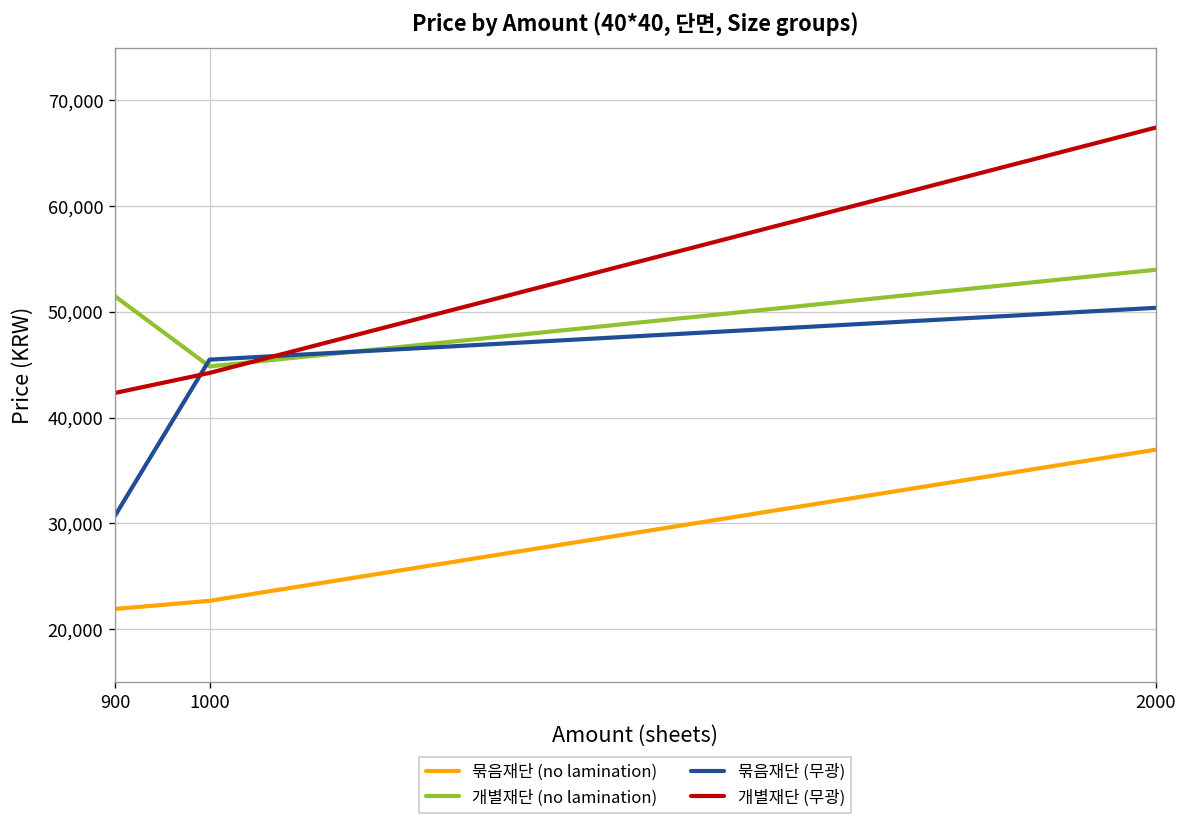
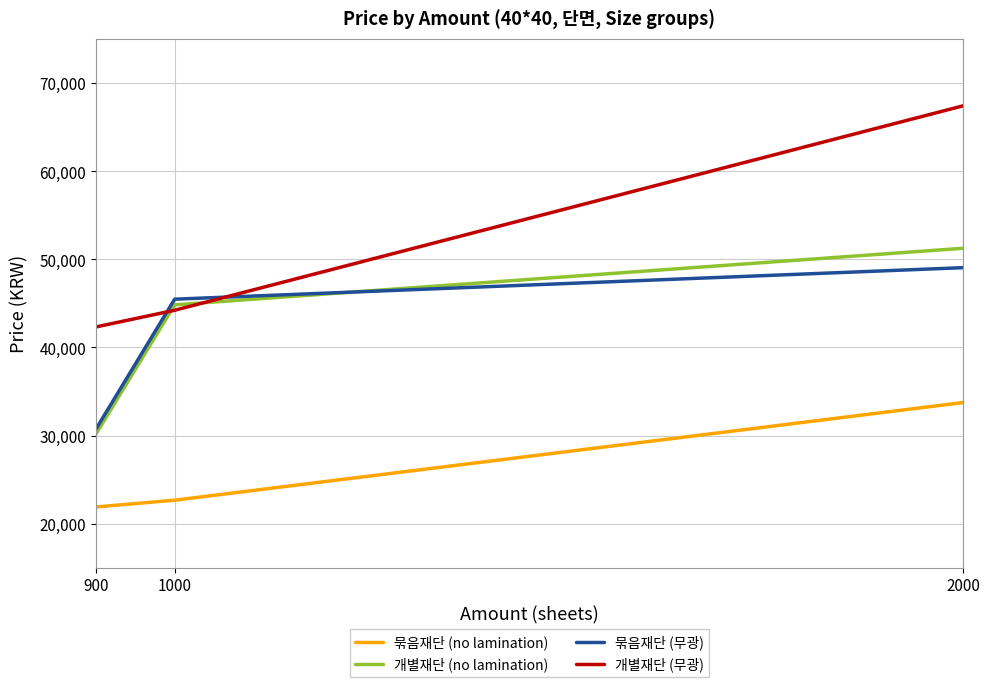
  {
    "묶음재단 (no lamination)": {
      "900": "22,000",
      "1000": "23,000",
-     "2000": "37,000"
+     "2000": "34,000"
    },
    "개별재단 (no lamination)": {
-     "900": "51,000",
+     "900": "30,000",
      "1000": "45,000",
-     "2000": "54,000"
+     "2000": "51,000"
    },
    "묶음재단 (무광)": {
      "900": "31,000",
      "1000": "45,000",
-     "2000": "50,000"
+     "2000": "49,000"
    },
    "개별재단 (무광)": {
      "900": "42,000",
      "1000": "44,000",
      "2000": "67,000"
    }
  }
